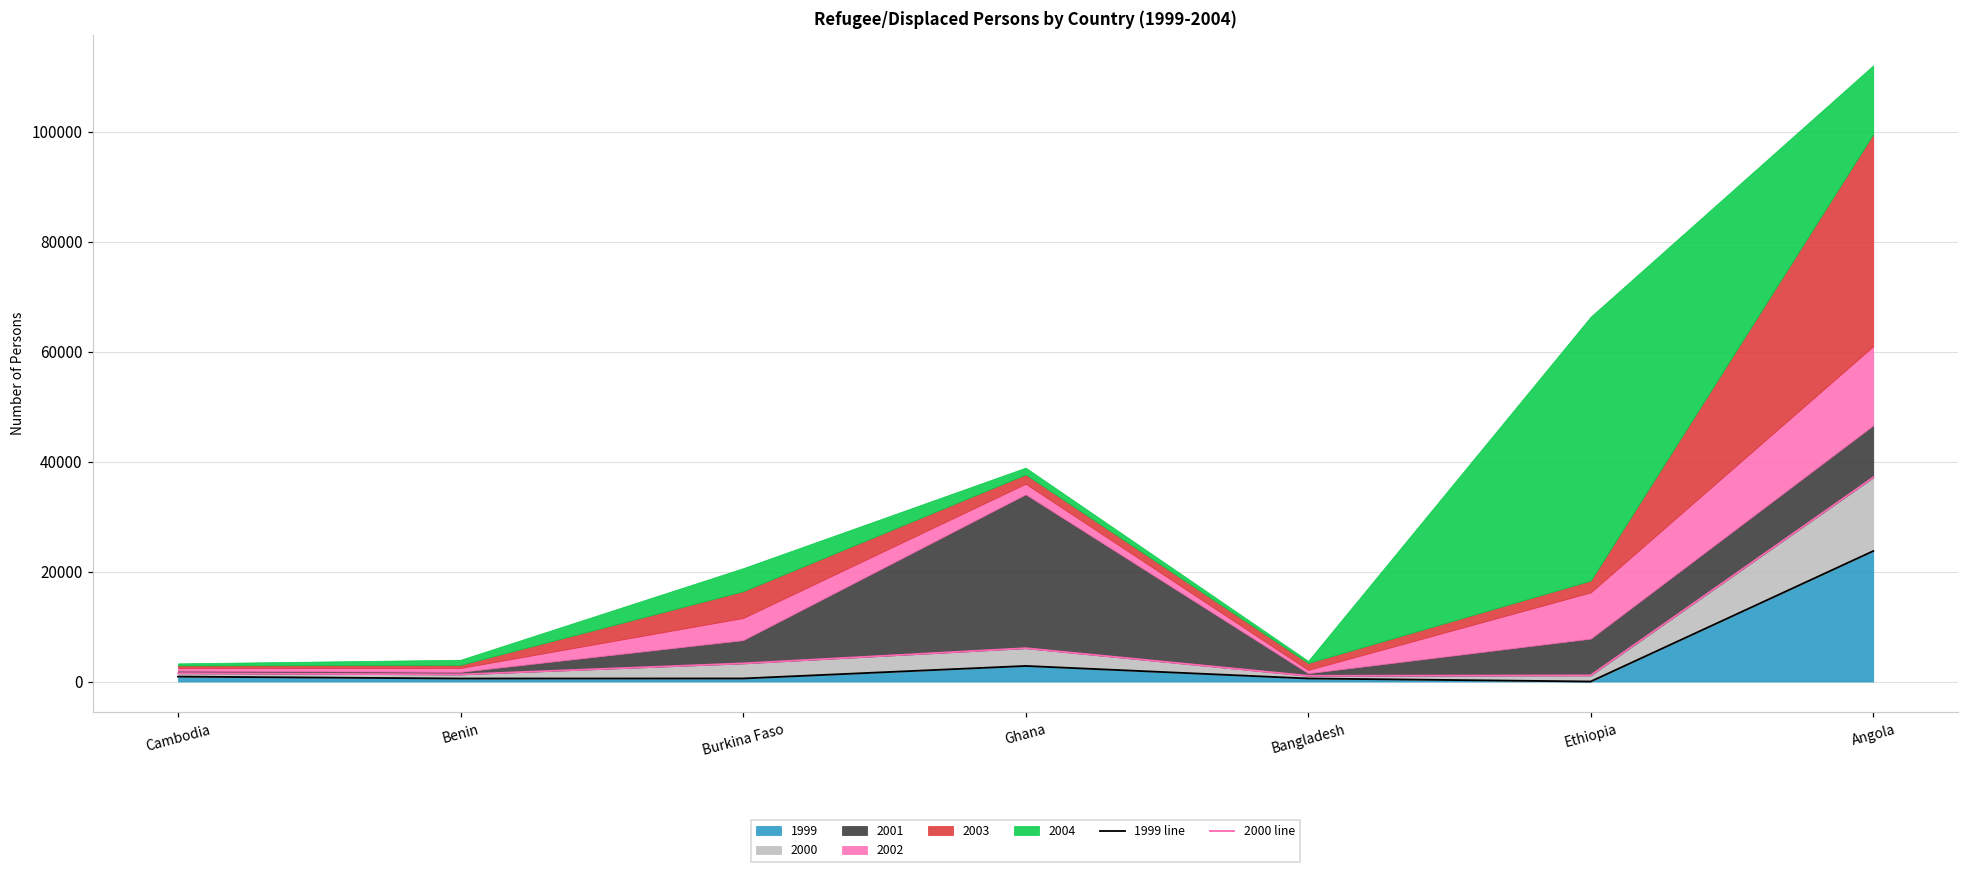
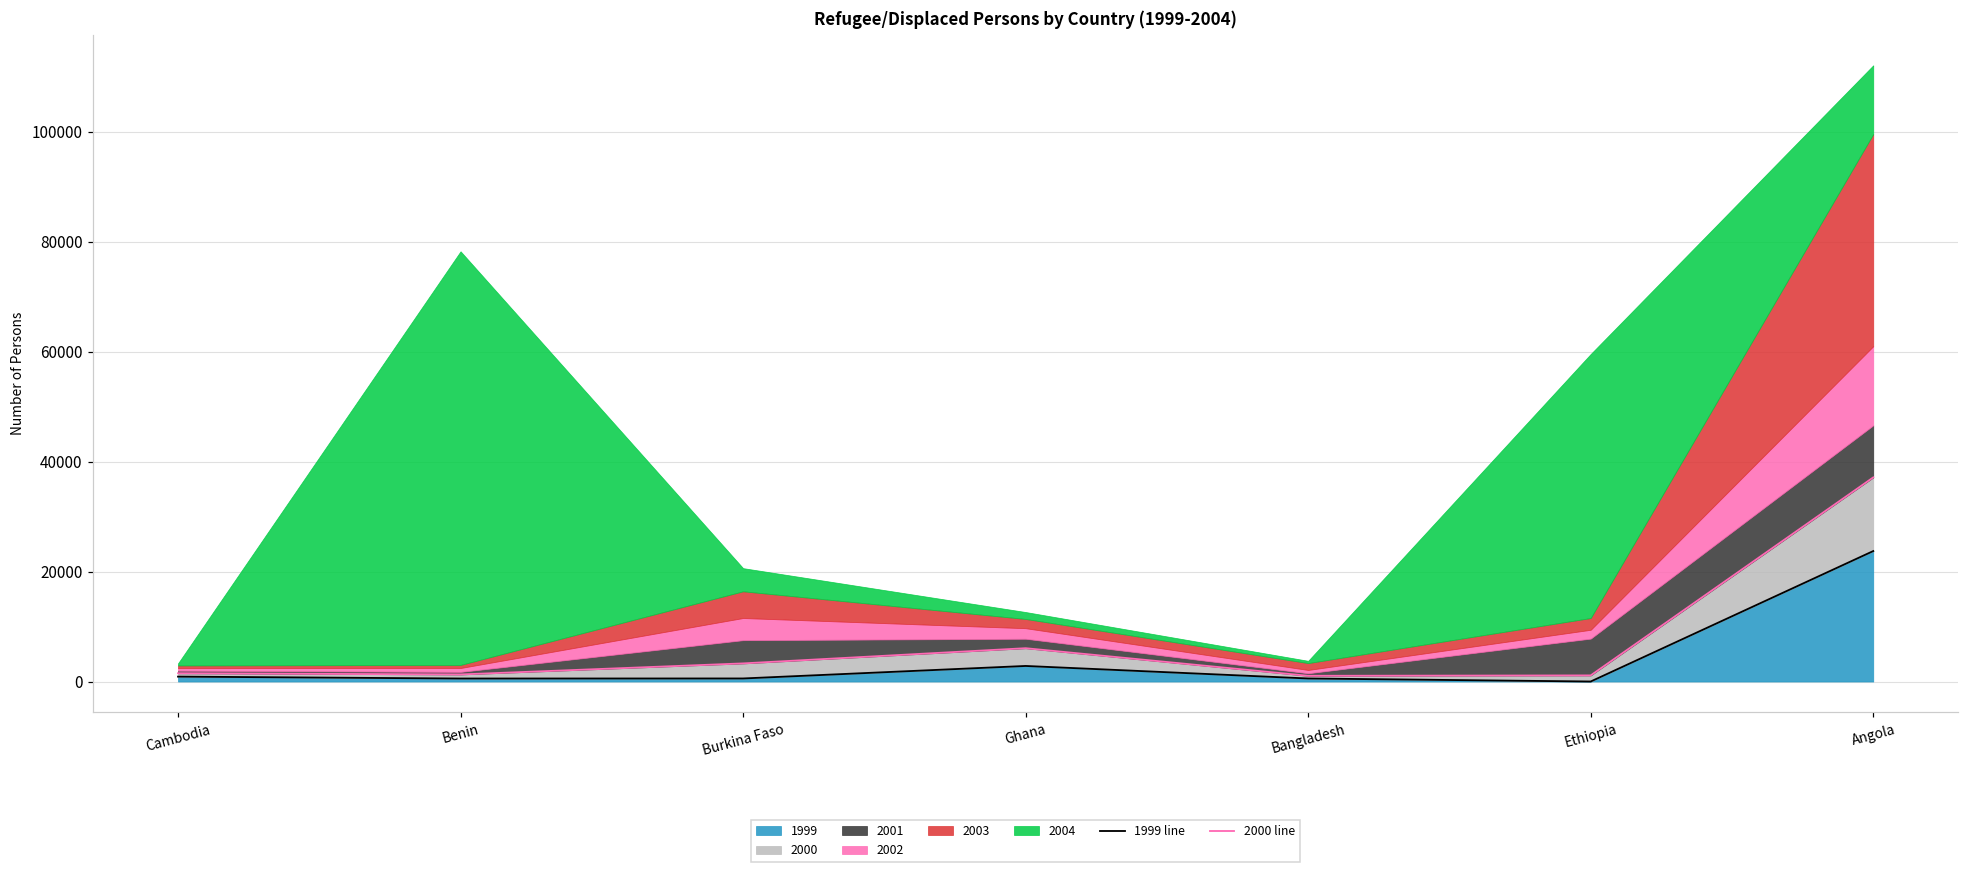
  {
    "1999": {
      "Cambodia": 1000,
      "Benin": 1000,
      "Burkina Faso": 1000,
      "Ghana": 3000,
      "Ethiopia": 0,
      "Angola": 24000
    },
    "2000": {
      "Burkina Faso": 3000,
      "Ghana": 3000,
      "Ethiopia": 1000,
      "Angola": 13000
    },
    "2001": {
      "Burkina Faso": 4000,
-     "Ghana": 28000,
+     "Ghana": 2000,
      "Ethiopia": 7000,
      "Angola": 9000
    },
    "2002": {
      "Benin": 1000,
      "Burkina Faso": 4000,
      "Ghana": 2000,
      "Bangladesh": 1000,
-     "Ethiopia": 8000,
+     "Ethiopia": 2000,
      "Angola": 14000
    },
    "2003": {
      "Benin": 1000,
      "Burkina Faso": 5000,
      "Ghana": 2000,
      "Ethiopia": 2000,
      "Angola": 39000
    },
    "2004": {
-     "Benin": 1000,
+     "Benin": 75000,
      "Burkina Faso": 4000,
      "Ghana": 1000,
      "Ethiopia": 48000,
      "Angola": 13000
    }
  }
